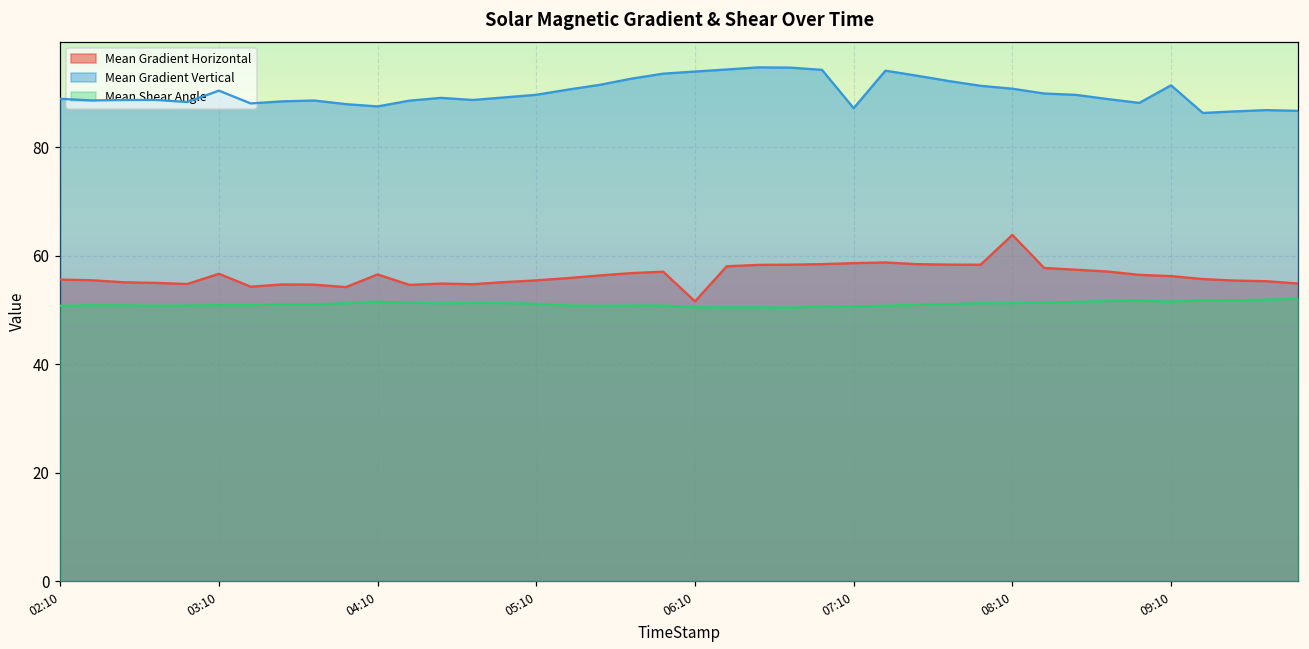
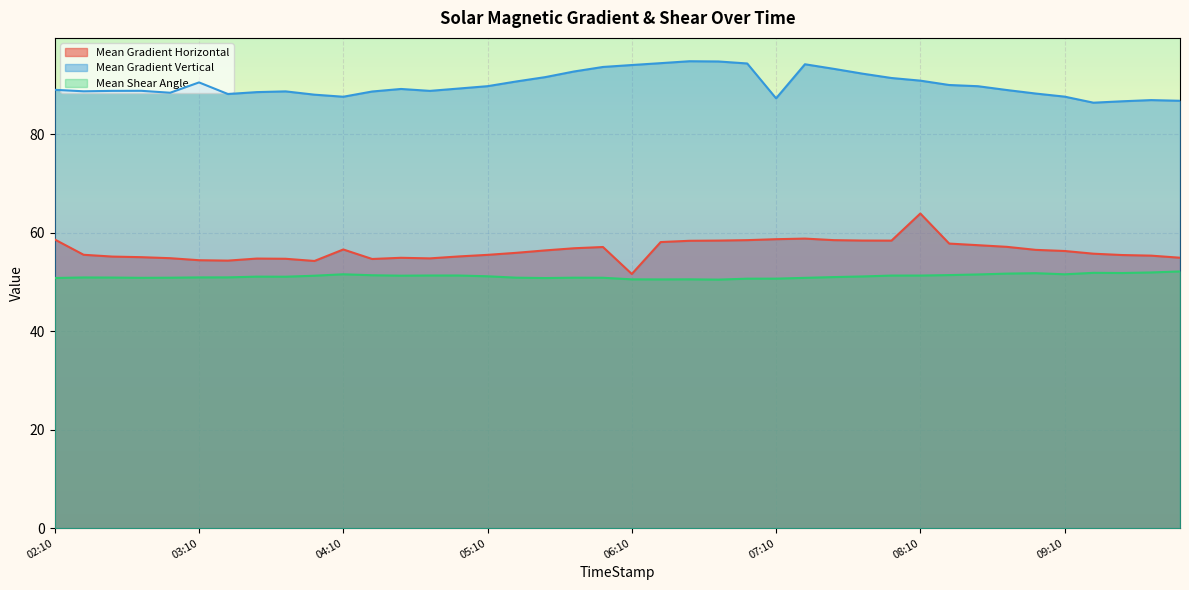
  {
    "Mean Gradient Horizontal": {
-     "02:10": 56,
-     "03:10": 57,
+     "02:10": 59,
+     "03:10": 54,
      "04:10": 57,
      "05:10": 55,
      "06:10": 52,
      "07:10": 59,
      "08:10": 64,
      "09:10": 56
    },
    "Mean Gradient Vertical": {
      "02:10": 89,
      "04:10": 88,
      "05:10": 90,
      "06:10": 94,
      "07:10": 87,
      "08:10": 91,
-     "09:10": 91
+     "09:10": 88
    },
    "Mean Shear Angle": {
      "02:10": 51,
      "03:10": 51,
      "04:10": 52,
      "05:10": 51,
      "06:10": 51,
      "07:10": 51,
      "08:10": 51,
      "09:10": 52
    }
  }
